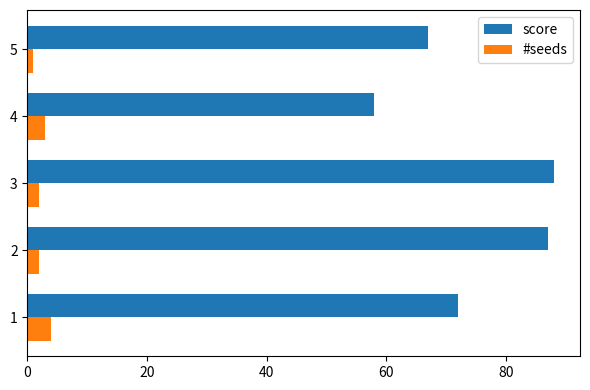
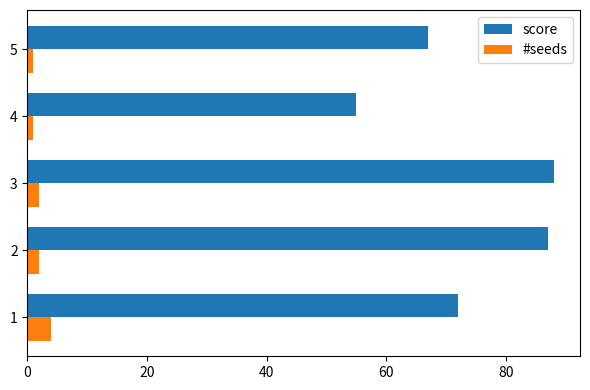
  {
    "score": {
      "5": 67,
-     "4": 58,
+     "4": 55,
      "3": 88,
      "2": 87,
      "1": 72
    },
    "#seeds": {
      "5": 1,
-     "4": 3,
+     "4": 1,
      "3": 2,
      "2": 2,
      "1": 4
    }
  }
